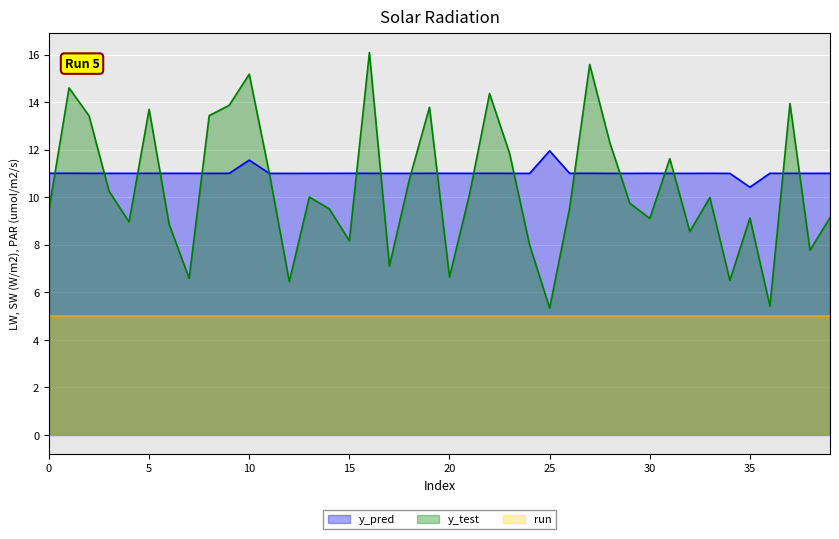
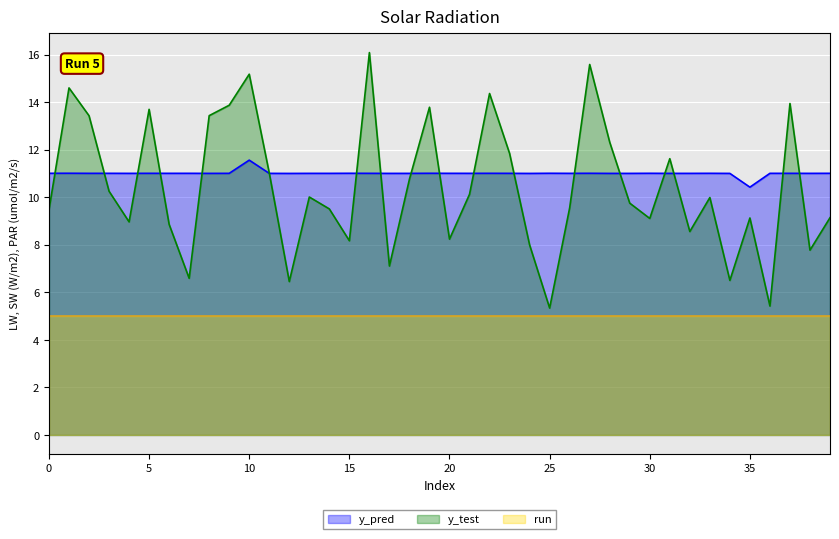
  {
    "y_pred": {
      "0": 11.0,
      "5": 11.0,
      "10": 11.6,
      "15": 11.0,
      "20": 11.0,
-     "25": 11.9,
+     "25": 11.0,
      "30": 11.0,
      "35": 10.4
    },
    "y_test": {
      "0": 9.5,
      "5": 13.7,
      "10": 15.2,
      "15": 8.2,
-     "20": 6.6,
+     "20": 8.2,
      "25": 5.3,
      "30": 9.1,
      "35": 9.1
    },
    "run": {
      "0": 5.0,
      "5": 5.0,
      "10": 5.0,
      "15": 5.0,
      "20": 5.0,
      "25": 5.0,
      "30": 5.0,
      "35": 5.0
    }
  }
